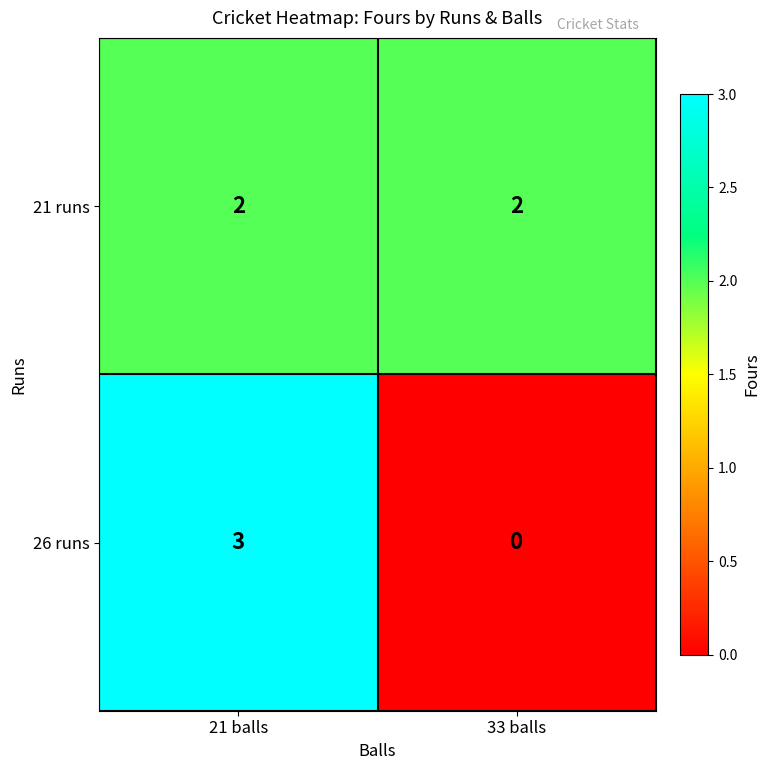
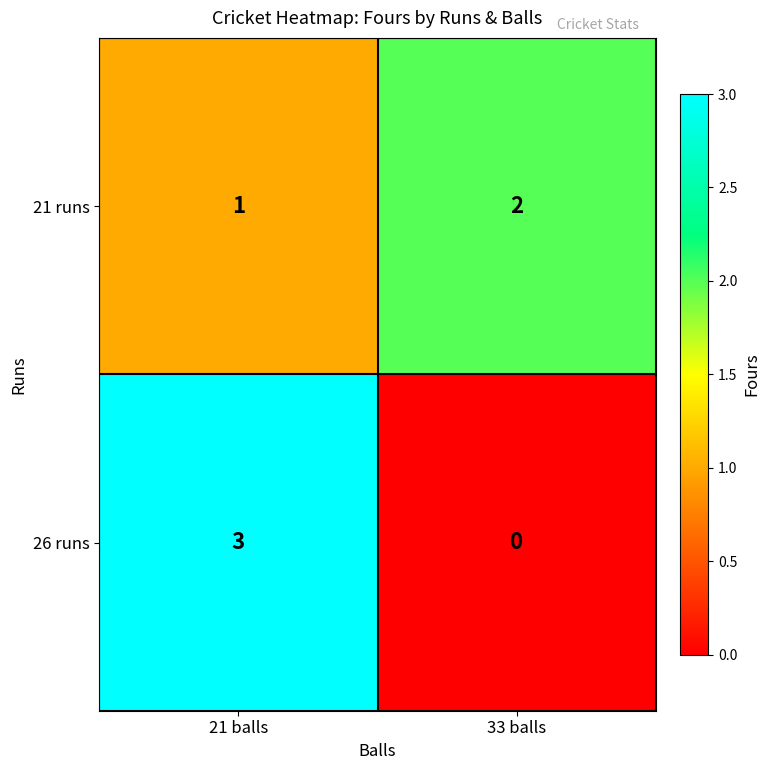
  {
    "21 runs": {
-     "21 balls": 2,
+     "21 balls": 1,
      "33 balls": 2
    },
    "26 runs": {
      "21 balls": 3,
      "33 balls": 0
    }
  }
